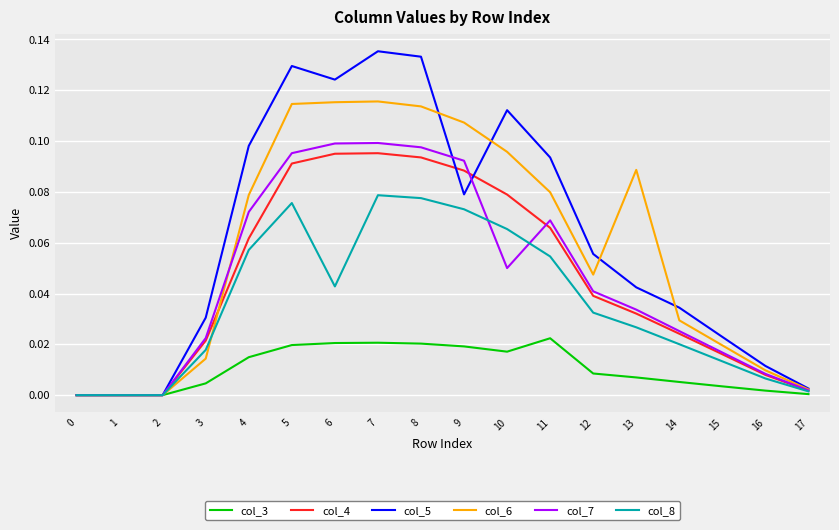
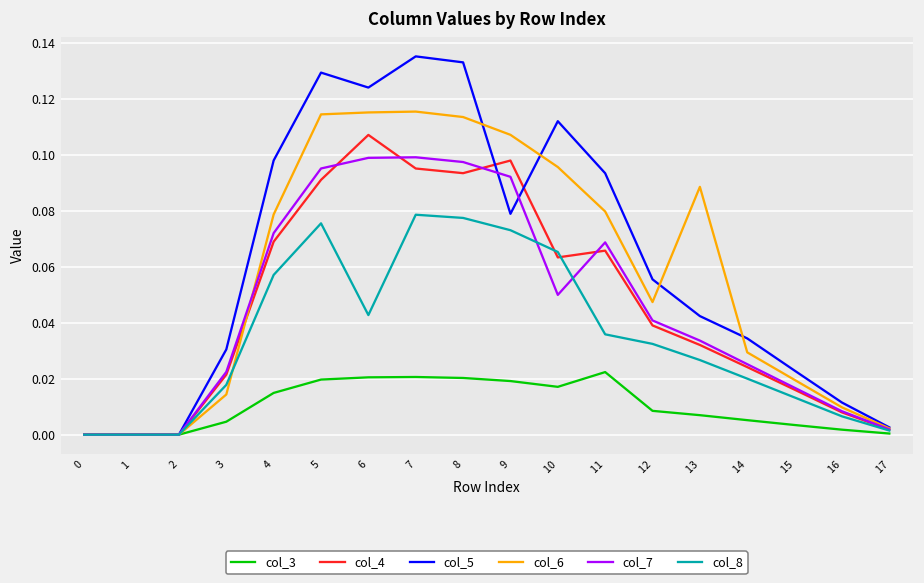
  {
    "col_3": {
      "3": 0.005,
      "4": 0.015,
      "5": 0.020,
      "6": 0.021,
      "7": 0.021,
      "8": 0.020,
      "9": 0.019,
      "10": 0.017,
      "11": 0.022,
      "12": 0.009,
      "13": 0.007,
      "14": 0.005,
      "15": 0.003,
      "16": 0.002,
      "17": 0.000
    },
    "col_4": {
      "3": 0.021,
-     "4": 0.062,
+     "4": 0.069,
      "5": 0.091,
-     "6": 0.095,
+     "6": 0.107,
      "7": 0.095,
      "8": 0.094,
-     "9": 0.088,
-     "10": 0.079,
+     "9": 0.098,
+     "10": 0.063,
      "11": 0.066,
      "12": 0.039,
      "13": 0.032,
      "14": 0.024
    },
    "col_5": {
      "3": 0.030,
      "4": 0.098,
      "5": 0.130,
      "6": 0.124,
      "7": 0.135,
      "8": 0.133,
      "9": 0.079,
      "10": 0.112,
      "11": 0.094,
      "12": 0.056,
      "13": 0.042,
      "14": 0.034,
      "15": 0.023,
      "16": 0.011
    },
    "col_6": {
      "3": 0.014,
      "4": 0.079,
      "5": 0.115,
      "6": 0.115,
      "7": 0.116,
      "8": 0.114,
      "9": 0.107,
      "10": 0.096,
      "11": 0.080,
      "12": 0.047,
      "13": 0.089,
      "14": 0.029,
      "15": 0.020,
      "16": 0.010
    },
    "col_7": {
      "3": 0.022,
      "4": 0.072,
      "5": 0.095,
      "6": 0.099,
      "7": 0.099,
      "8": 0.098,
      "9": 0.092,
      "10": 0.050,
      "11": 0.069,
      "12": 0.041,
      "13": 0.034,
      "14": 0.025
    },
    "col_8": {
      "3": 0.018,
      "4": 0.057,
      "5": 0.076,
      "6": 0.043,
      "7": 0.079,
      "8": 0.078,
      "9": 0.073,
      "10": 0.065,
-     "11": 0.055,
+     "11": 0.036,
      "12": 0.032,
      "13": 0.027,
      "14": 0.020,
      "15": 0.013,
      "16": 0.007
    }
  }
